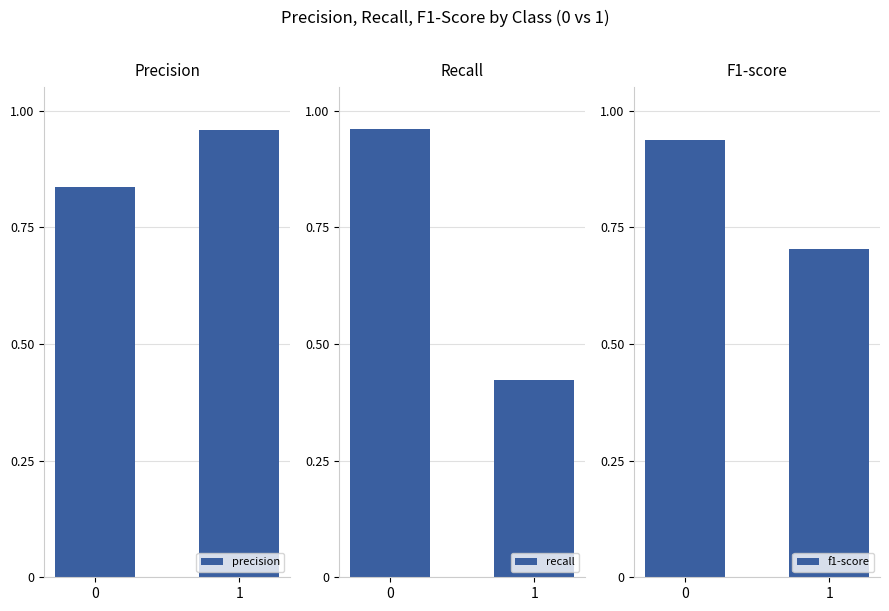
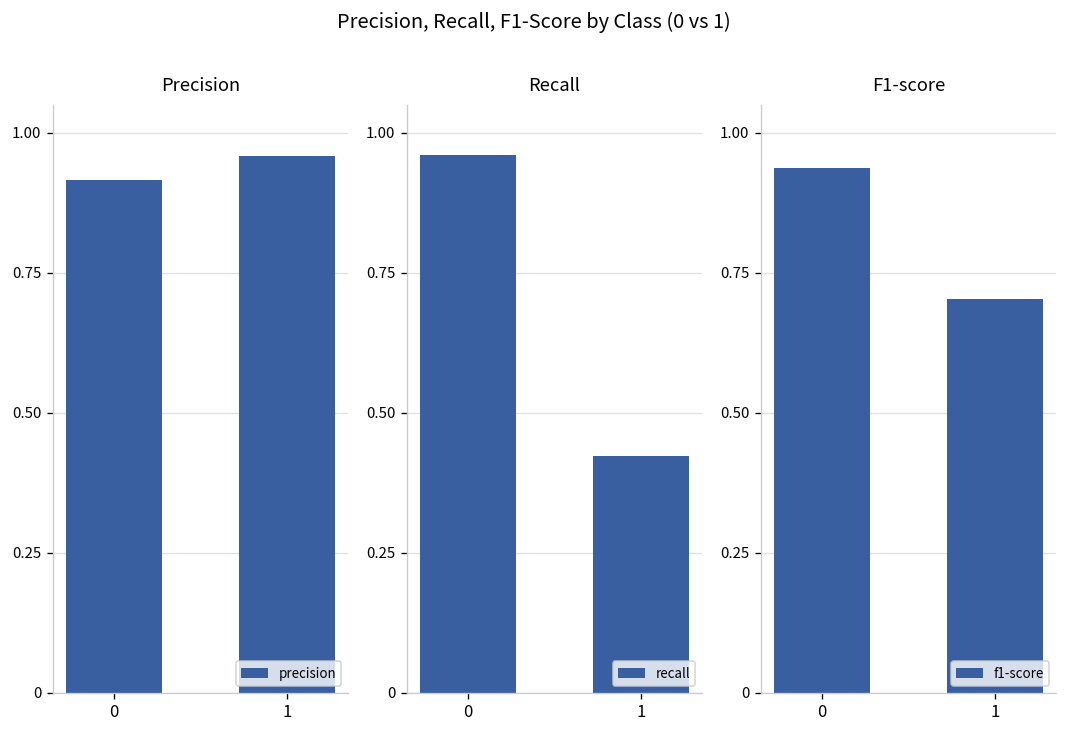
  {
    "Precision": {
-     "0": 0.84,
+     "0": 0.92,
      "1": 0.96
    },
    "Recall": {
      "0": 0.96,
      "1": 0.42
    },
    "F1-score": {
      "0": 0.94,
      "1": 0.70
    }
  }
